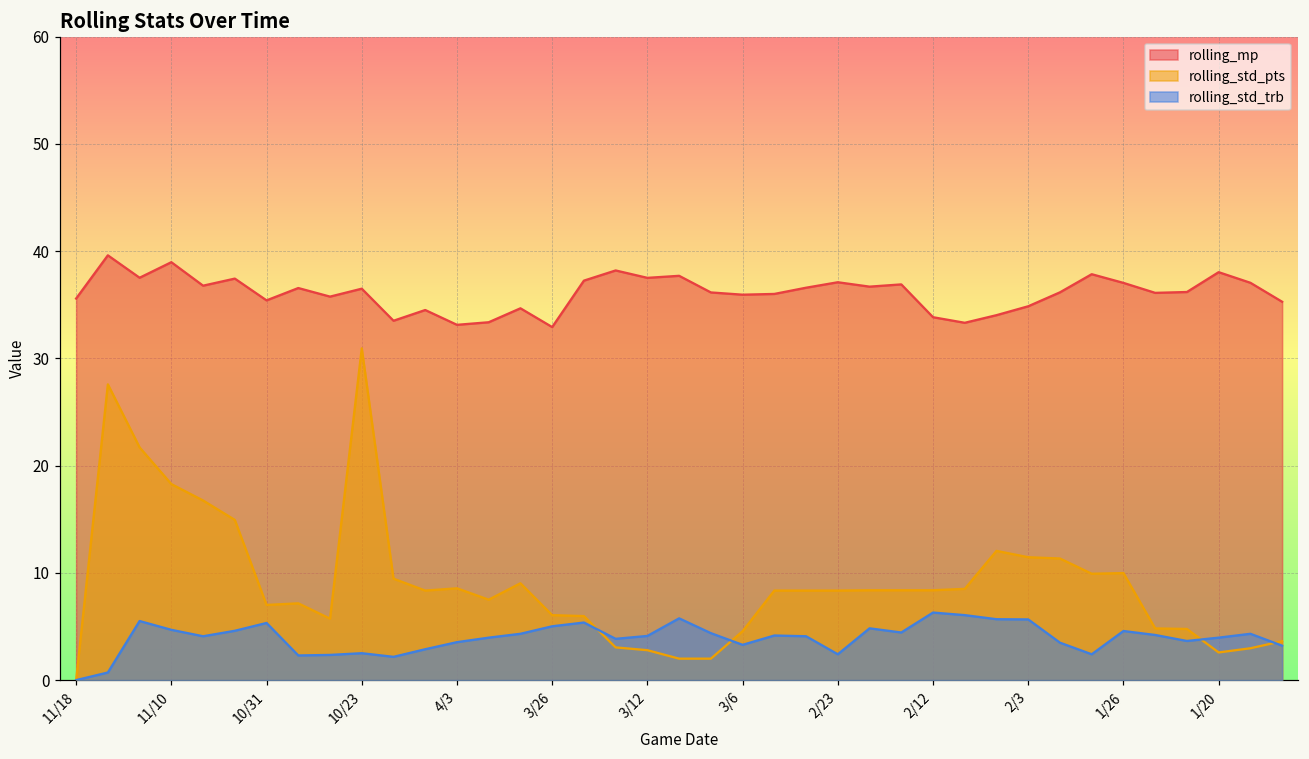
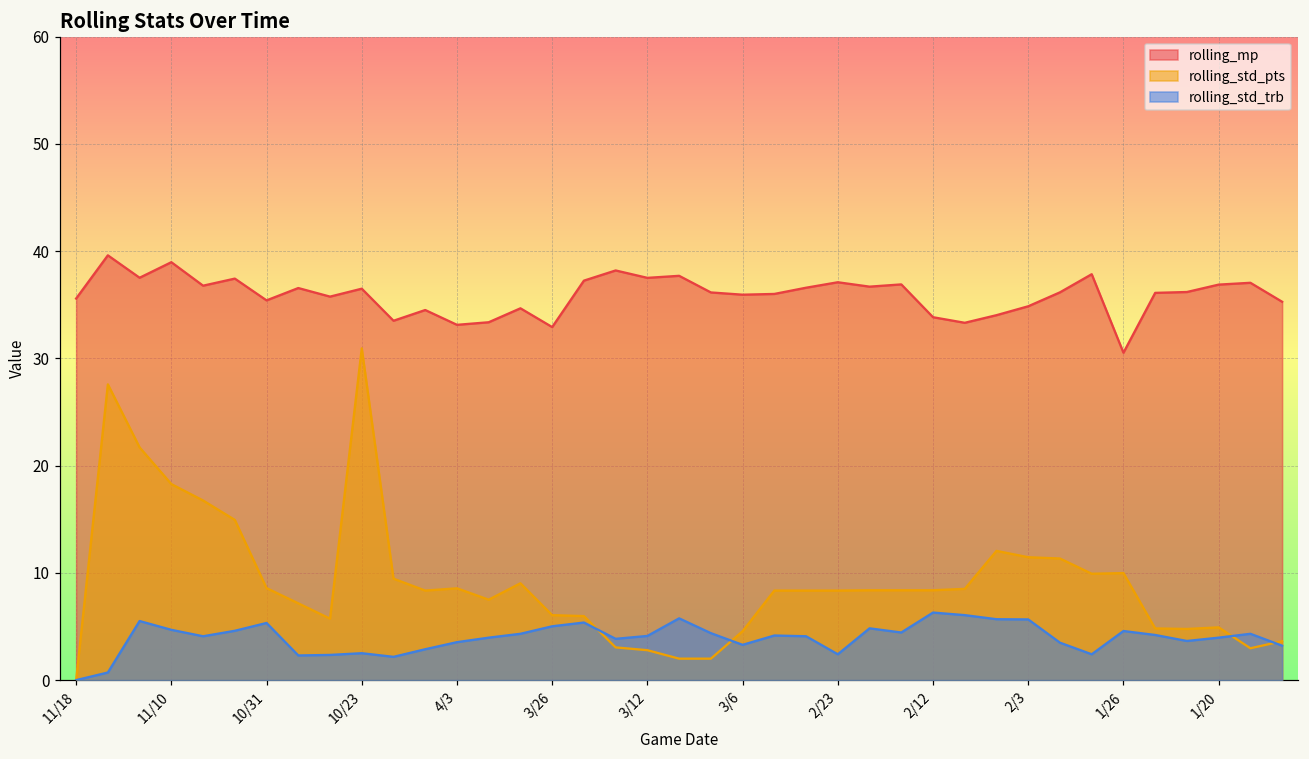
  {
    "rolling_mp": {
      "11/18": 36,
      "11/10": 39,
      "10/31": 35,
      "10/23": 37,
      "4/3": 33,
      "3/26": 33,
      "3/12": 38,
      "3/6": 36,
      "2/23": 37,
      "2/12": 34,
      "2/3": 35,
-     "1/26": 37,
-     "1/20": 38
+     "1/26": 31,
+     "1/20": 37
    },
    "rolling_std_pts": {
      "11/10": 18,
-     "10/31": 7,
+     "10/31": 9,
      "10/23": 31,
      "4/3": 9,
      "3/26": 6,
      "3/12": 3,
      "3/6": 5,
      "2/23": 8,
      "2/12": 8,
      "2/3": 11,
      "1/26": 10,
-     "1/20": 3
+     "1/20": 5
    },
    "rolling_std_trb": {
      "11/10": 5,
      "10/31": 5,
      "10/23": 3,
      "4/3": 4,
      "3/26": 5,
      "3/12": 4,
      "3/6": 3,
      "2/23": 2,
      "2/12": 6,
      "2/3": 6,
      "1/26": 5,
      "1/20": 4
    }
  }
